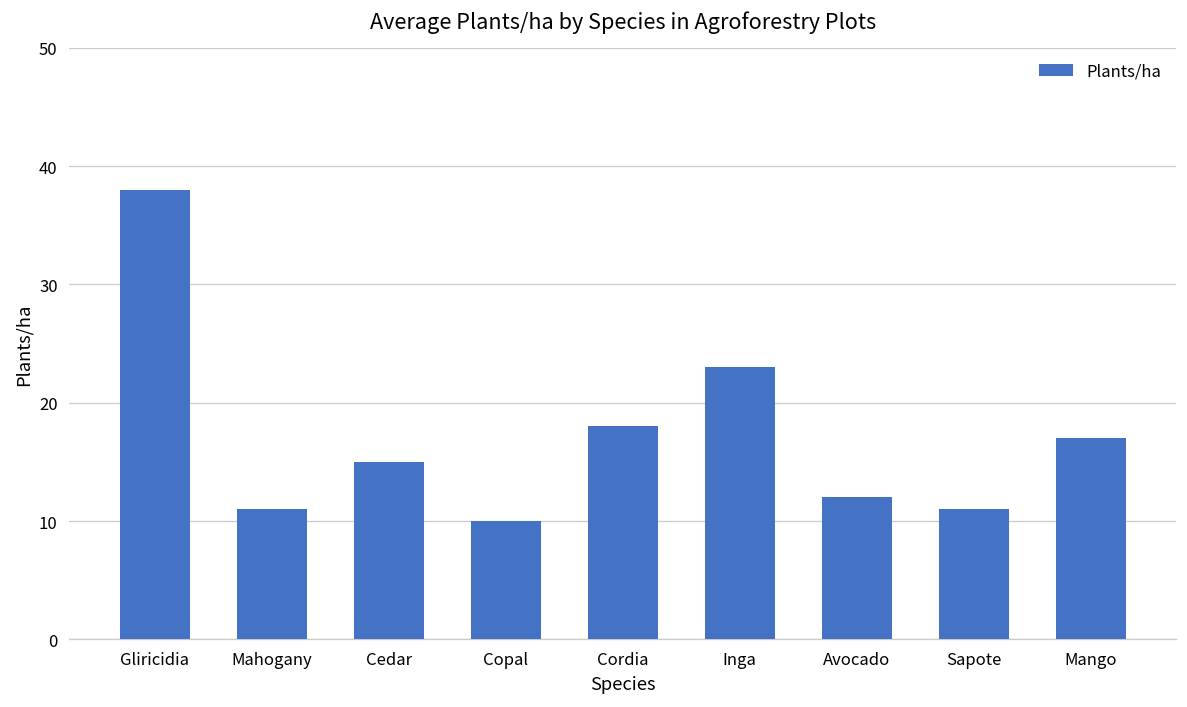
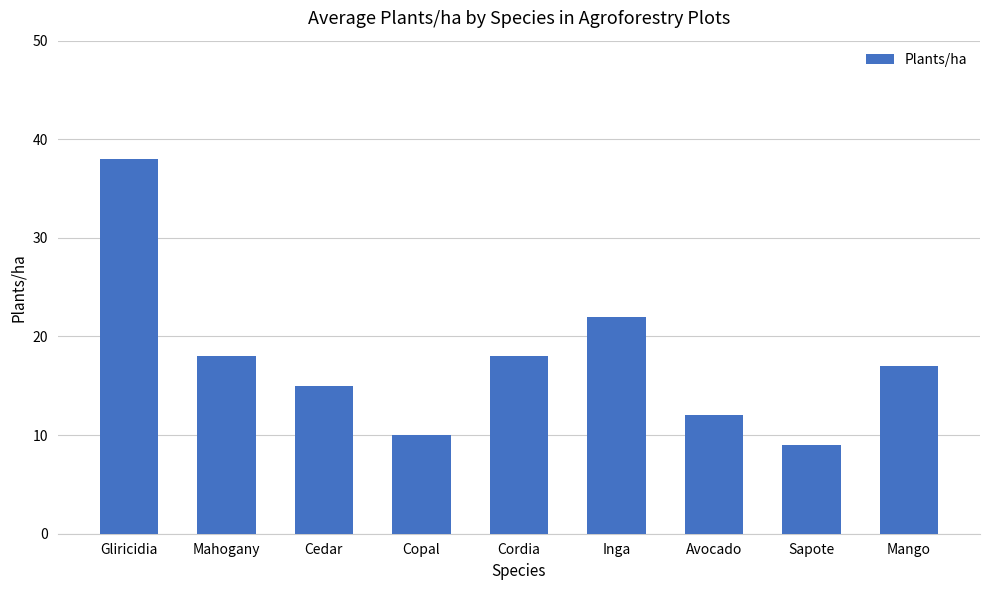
  {
    "Gliricidia": 38,
-   "Mahogany": 11,
+   "Mahogany": 18,
    "Cedar": 15,
    "Copal": 10,
    "Cordia": 18,
-   "Inga": 23,
+   "Inga": 22,
    "Avocado": 12,
-   "Sapote": 11,
+   "Sapote": 9,
    "Mango": 17
  }
